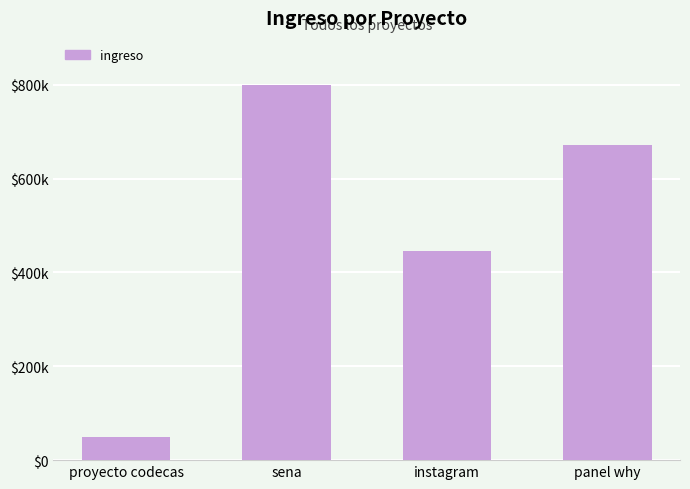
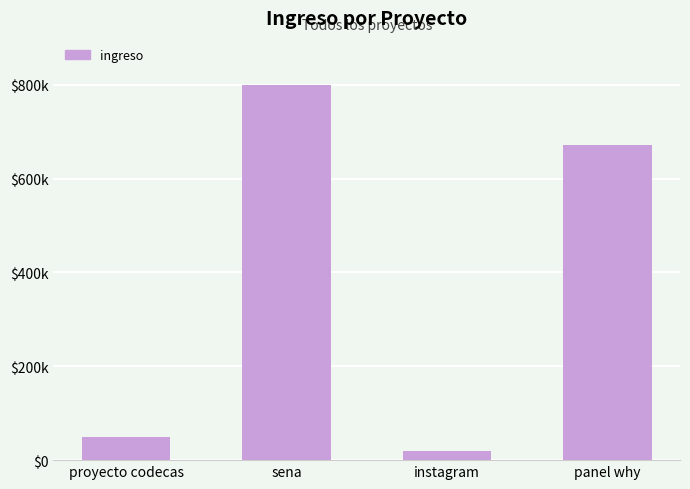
  {
    "proyecto codecas": "$50000",
    "sena": "$800000",
-   "instagram": "$450000",
+   "instagram": "$20000",
    "panel why": "$670000"
  }
